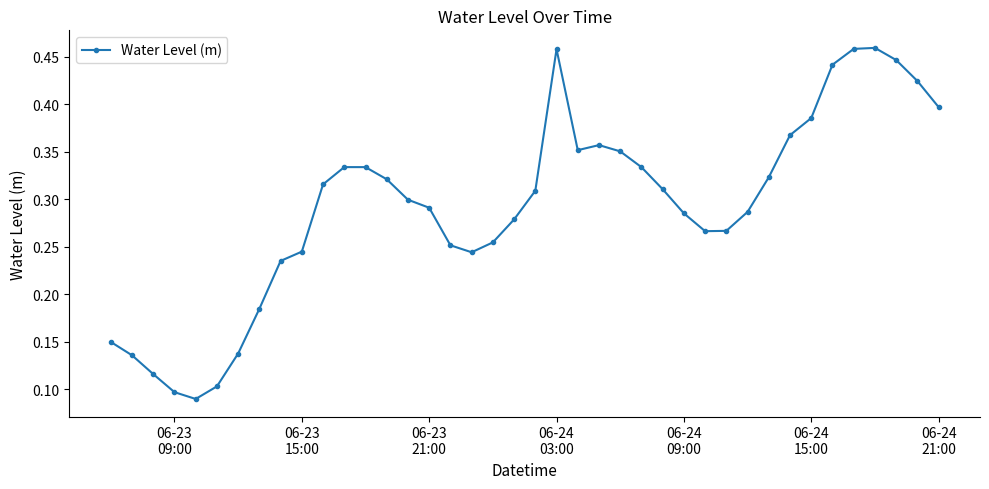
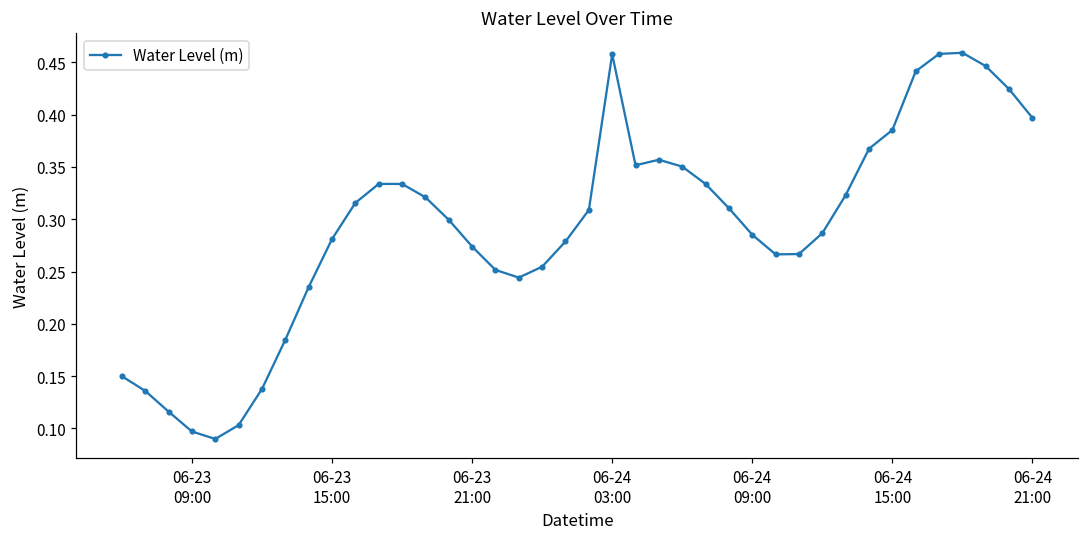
  {
    "06-23 09:00": 0.10,
-   "06-23 15:00": 0.24,
-   "06-23 21:00": 0.29,
+   "06-23 15:00": 0.28,
+   "06-23 21:00": 0.27,
    "06-24 03:00": 0.46,
    "06-24 09:00": 0.29,
    "06-24 15:00": 0.39,
    "06-24 21:00": 0.40
  }
